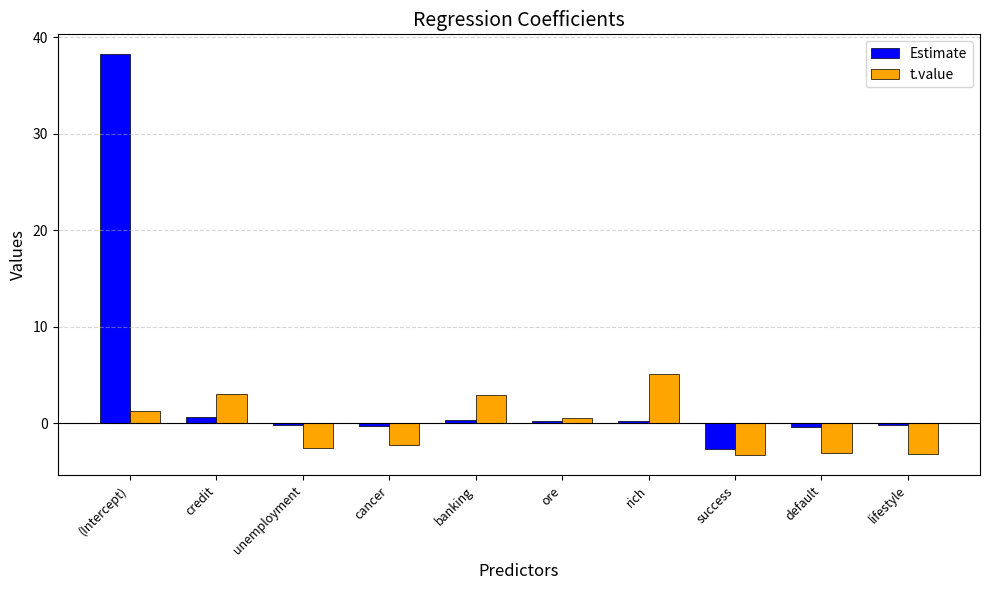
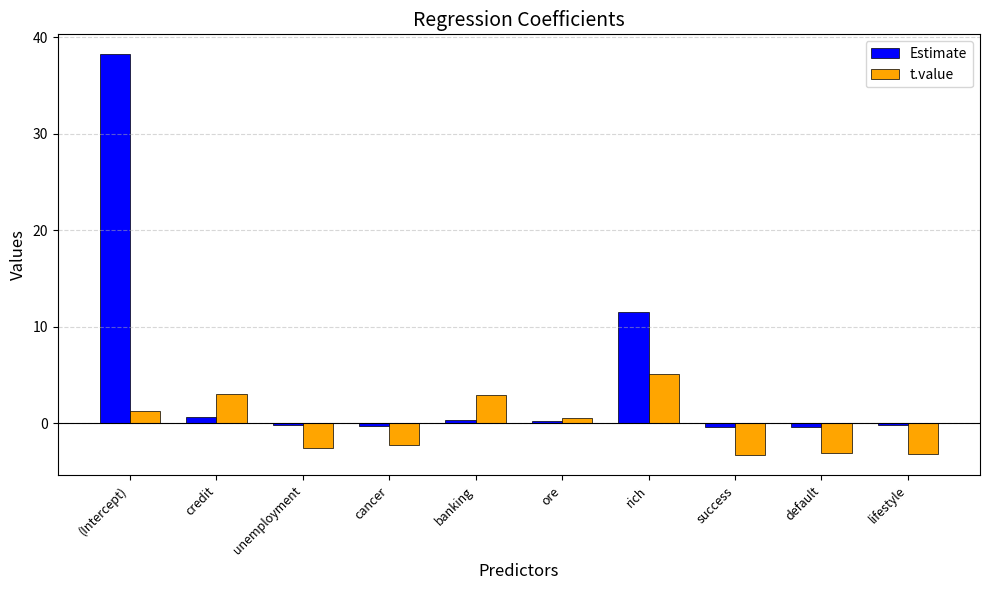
  {
    "Estimate": {
      "(Intercept)": 38,
      "credit": 1,
      "cancer": 0,
      "banking": 0,
-     "rich": 0,
-     "success": -3,
+     "rich": 11,
+     "success": 0,
      "default": 0
    },
    "t.value": {
      "(Intercept)": 1,
      "credit": 3,
      "unemployment": -3,
      "cancer": -2,
      "banking": 3,
      "ore": 0,
      "rich": 5,
      "success": -3,
      "default": -3,
      "lifestyle": -3
    }
  }
